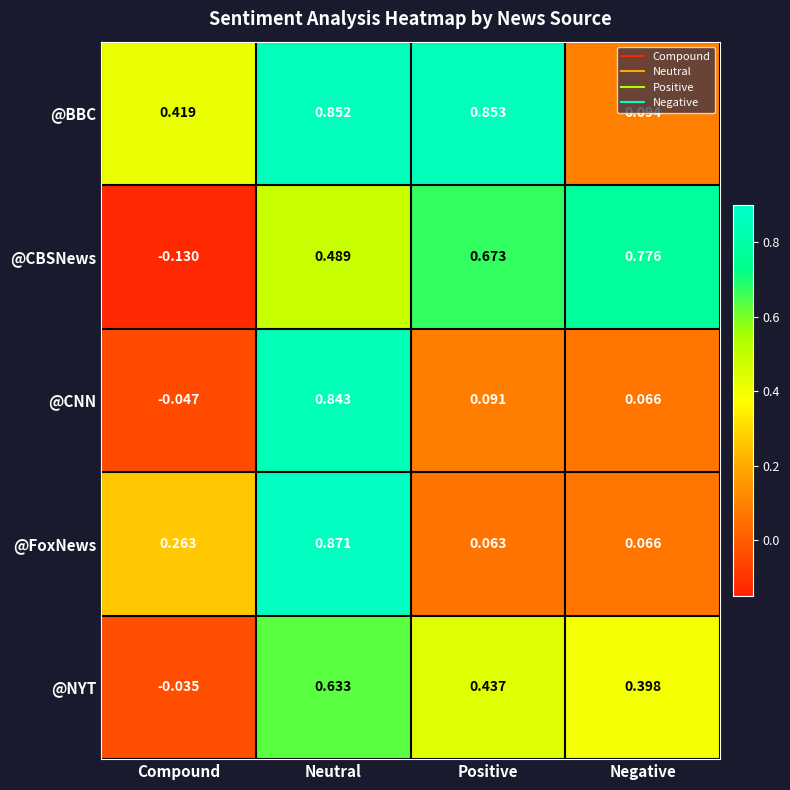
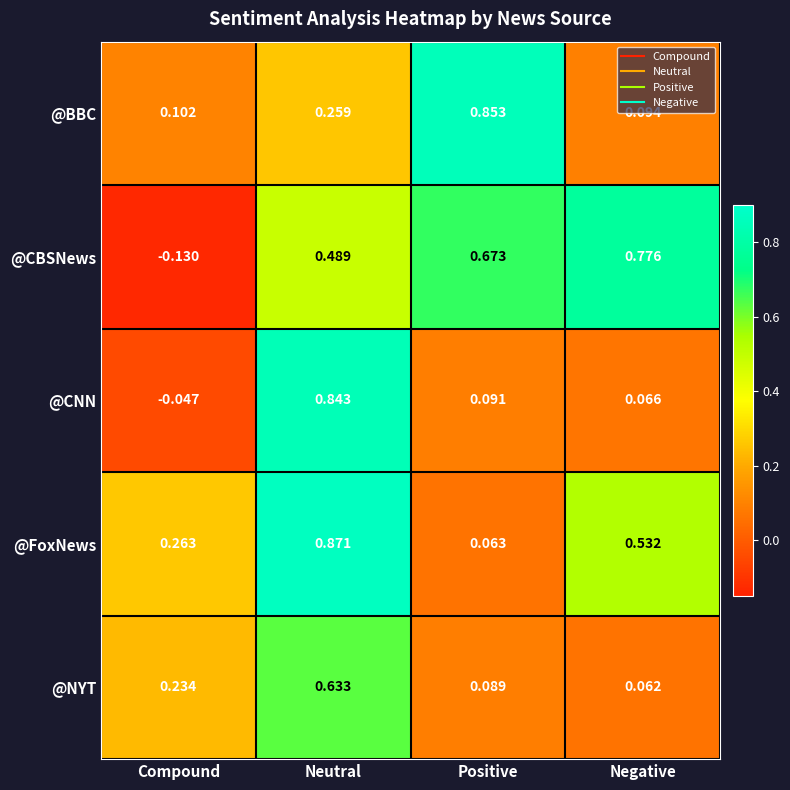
  {
    "@BBC": {
-     "Compound": 0.419,
-     "Neutral": 0.852,
+     "Compound": 0.102,
+     "Neutral": 0.259,
      "Positive": 0.853
    },
    "@CBSNews": {
      "Compound": -0.130,
      "Neutral": 0.489,
      "Positive": 0.673,
      "Negative": 0.776
    },
    "@CNN": {
      "Compound": -0.047,
      "Neutral": 0.843,
      "Positive": 0.091,
      "Negative": 0.066
    },
    "@FoxNews": {
      "Compound": 0.263,
      "Neutral": 0.871,
      "Positive": 0.063,
-     "Negative": 0.066
+     "Negative": 0.532
    },
    "@NYT": {
-     "Compound": -0.035,
+     "Compound": 0.234,
      "Neutral": 0.633,
-     "Positive": 0.437,
-     "Negative": 0.398
+     "Positive": 0.089,
+     "Negative": 0.062
    }
  }
